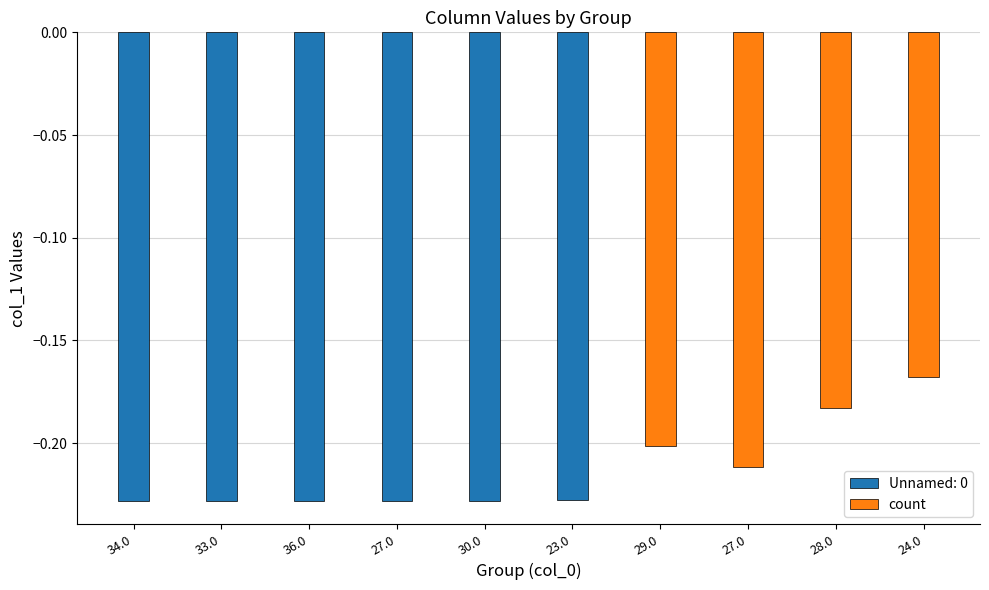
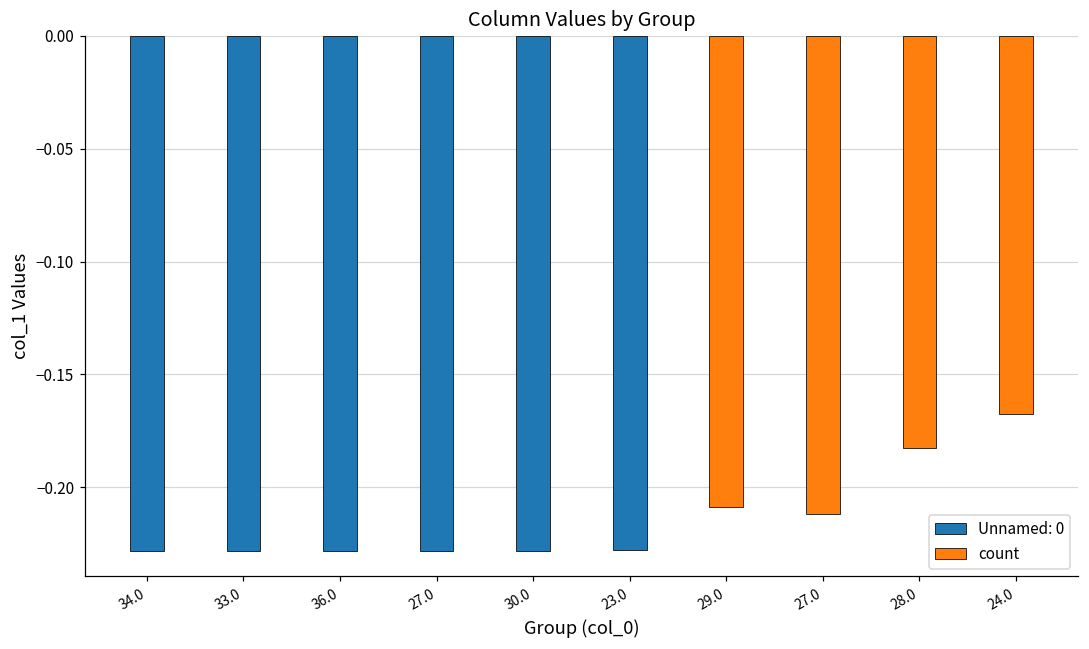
  {
    "Unnamed: 0": {
      "34.0": -0.228,
      "33.0": -0.228,
      "36.0": -0.228,
      "27.0": -0.228,
      "30.0": -0.228,
      "23.0": -0.228
    },
    "count": {
-     "29.0": -0.202,
+     "29.0": -0.209,
      "27.0": -0.212,
      "28.0": -0.183,
      "24.0": -0.168
    }
  }
